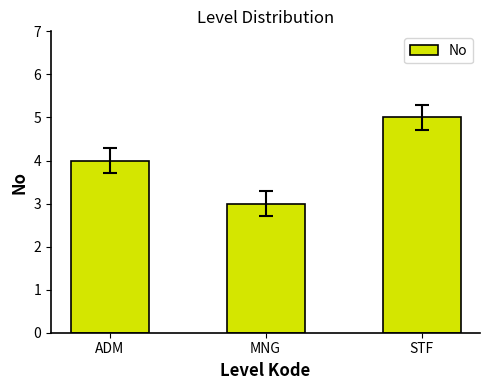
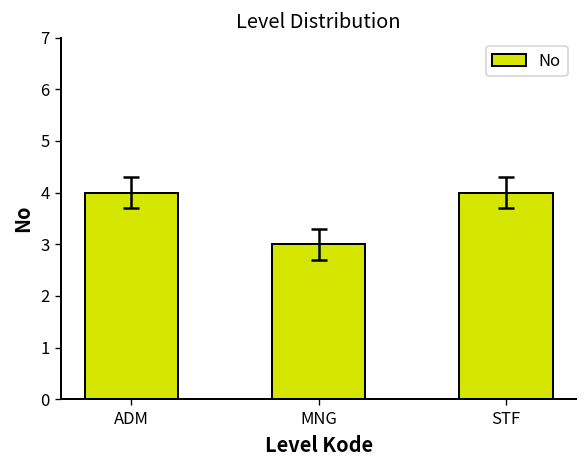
  {
    "No": {
      "ADM": 4,
      "MNG": 3,
-     "STF": 5
+     "STF": 4
    }
  }
